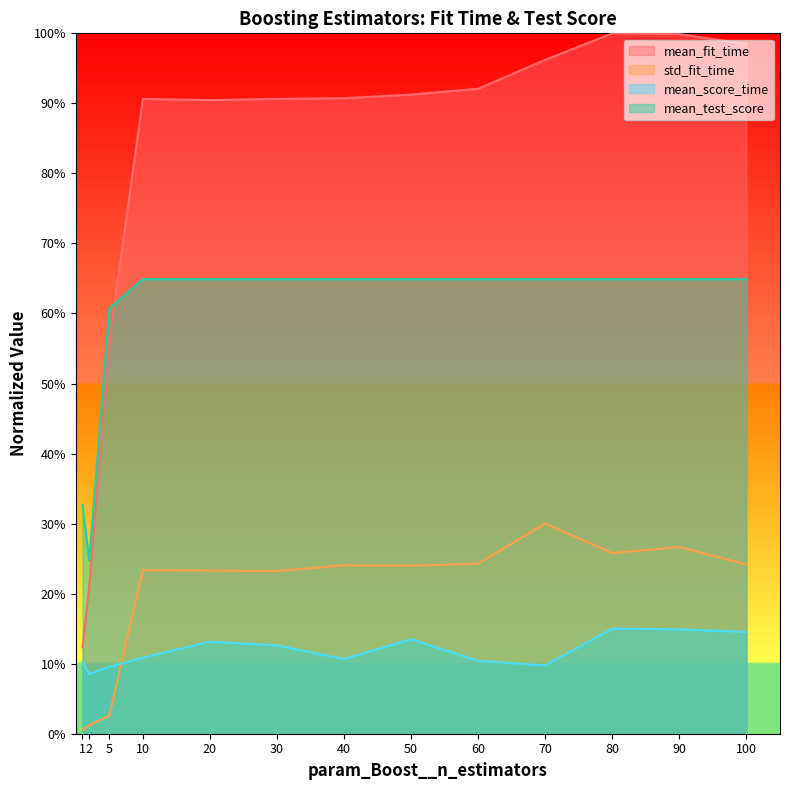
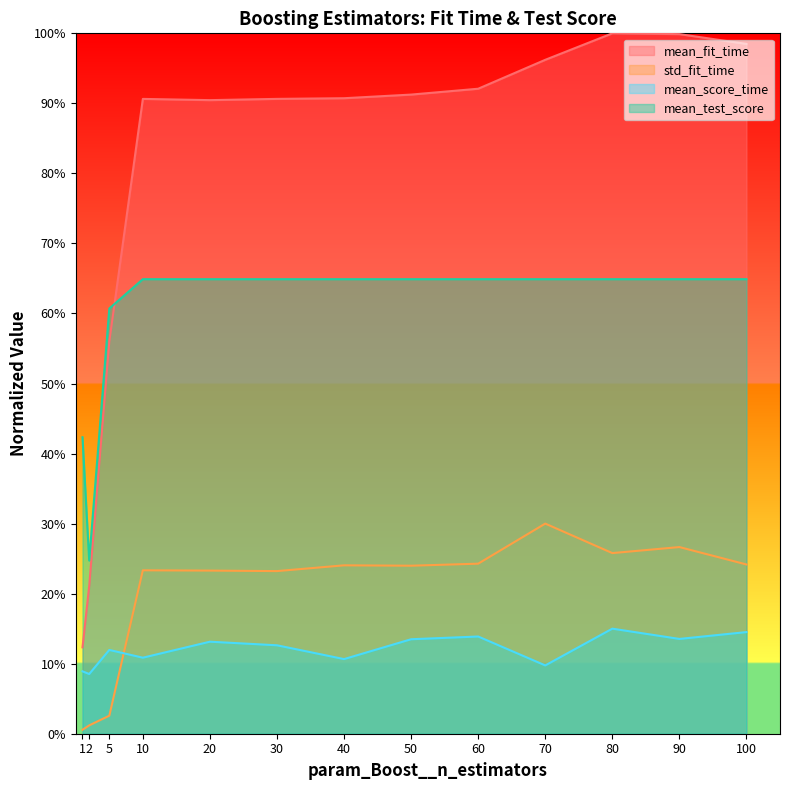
  {
    "mean_score_time": {
-     "1": "10%",
+     "1": "9%",
      "2": "9%",
-     "5": "10%",
+     "5": "12%",
      "10": "11%",
      "20": "13%",
      "30": "13%",
      "40": "11%",
      "50": "13%",
-     "60": "10%",
+     "60": "14%",
      "70": "10%",
      "80": "15%",
-     "90": "15%",
+     "90": "14%",
      "100": "15%"
    },
    "mean_test_score": {
-     "1": "33%",
+     "1": "42%",
      "2": "25%",
      "5": "61%",
      "10": "65%",
      "20": "65%",
      "30": "65%",
      "40": "65%",
      "50": "65%",
      "60": "65%",
      "70": "65%",
      "80": "65%",
      "90": "65%",
      "100": "65%"
    }
  }
